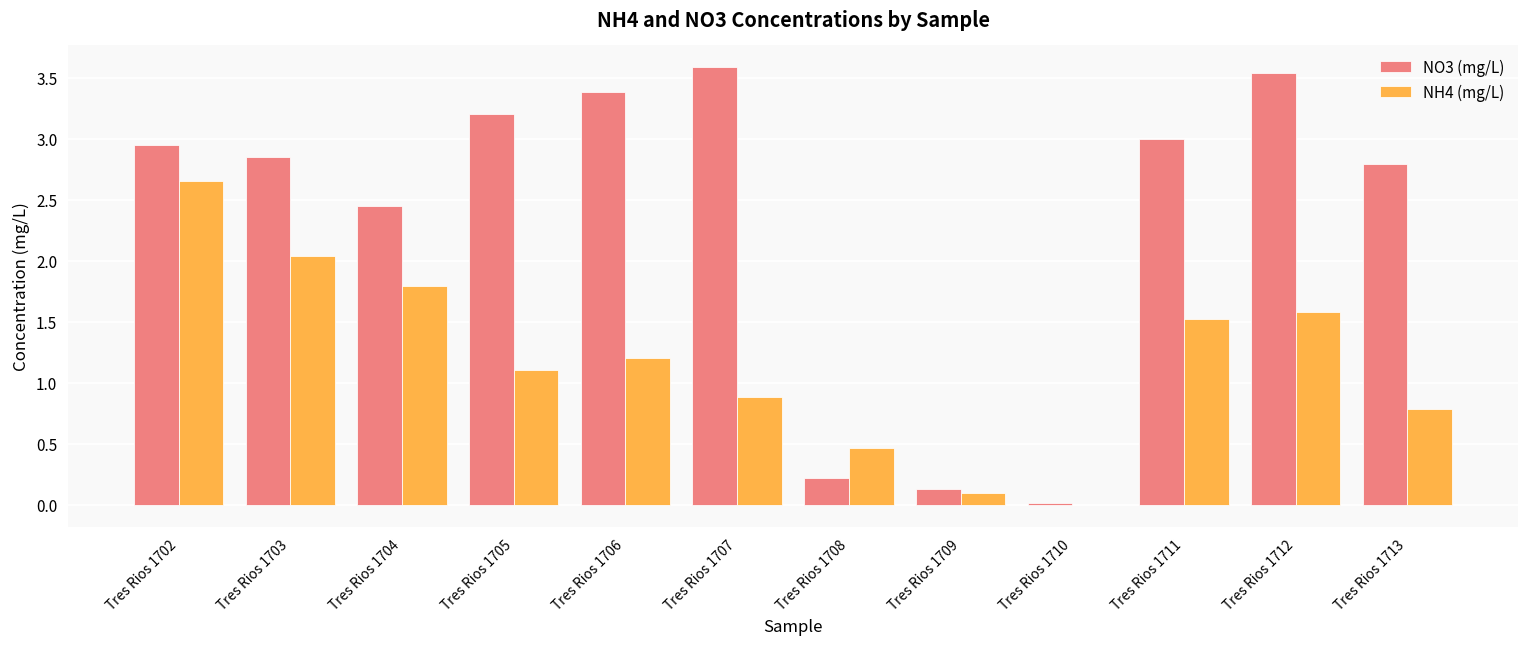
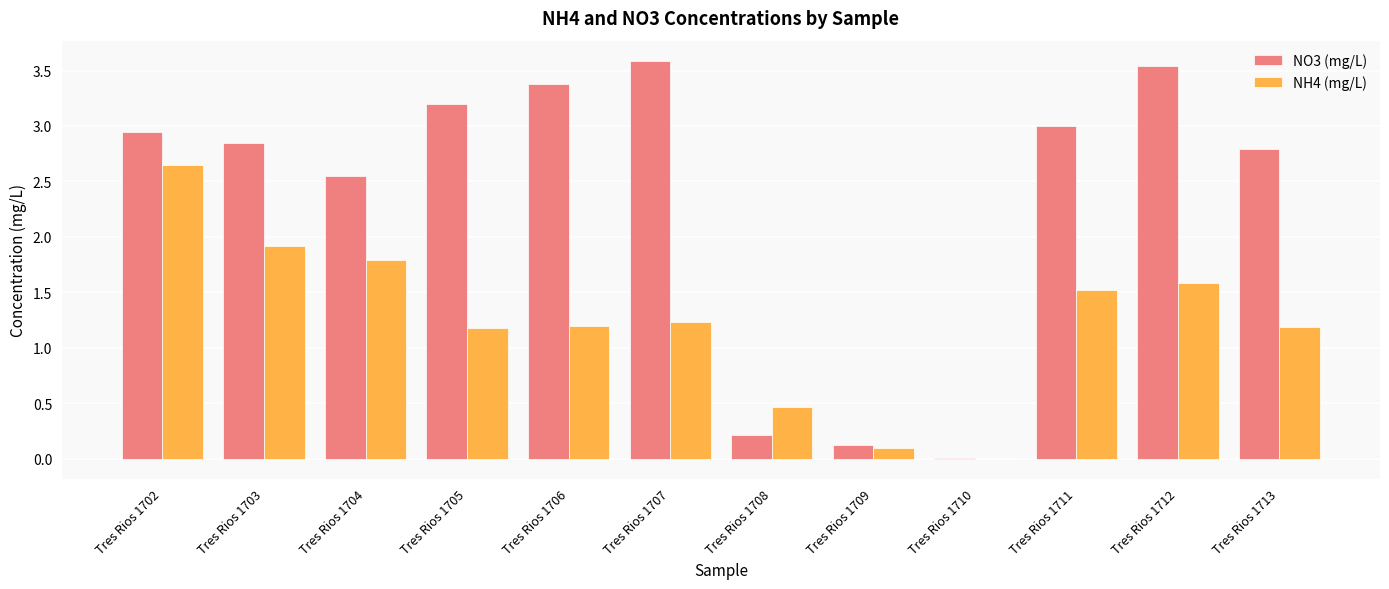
  {
    "NO3 (mg/L)": {
      "Tres Rios 1702": 2.95,
      "Tres Rios 1703": 2.85,
-     "Tres Rios 1704": 2.45,
+     "Tres Rios 1704": 2.55,
      "Tres Rios 1705": 3.20,
      "Tres Rios 1706": 3.38,
      "Tres Rios 1707": 3.59,
      "Tres Rios 1708": 0.22,
      "Tres Rios 1709": 0.13,
      "Tres Rios 1711": 3.00,
      "Tres Rios 1712": 3.54,
      "Tres Rios 1713": 2.79
    },
    "NH4 (mg/L)": {
      "Tres Rios 1702": 2.65,
-     "Tres Rios 1703": 2.04,
+     "Tres Rios 1703": 1.92,
      "Tres Rios 1704": 1.79,
-     "Tres Rios 1705": 1.10,
+     "Tres Rios 1705": 1.18,
      "Tres Rios 1706": 1.20,
-     "Tres Rios 1707": 0.88,
+     "Tres Rios 1707": 1.23,
      "Tres Rios 1708": 0.47,
      "Tres Rios 1709": 0.09,
      "Tres Rios 1711": 1.52,
      "Tres Rios 1712": 1.58,
-     "Tres Rios 1713": 0.79
+     "Tres Rios 1713": 1.19
    }
  }
